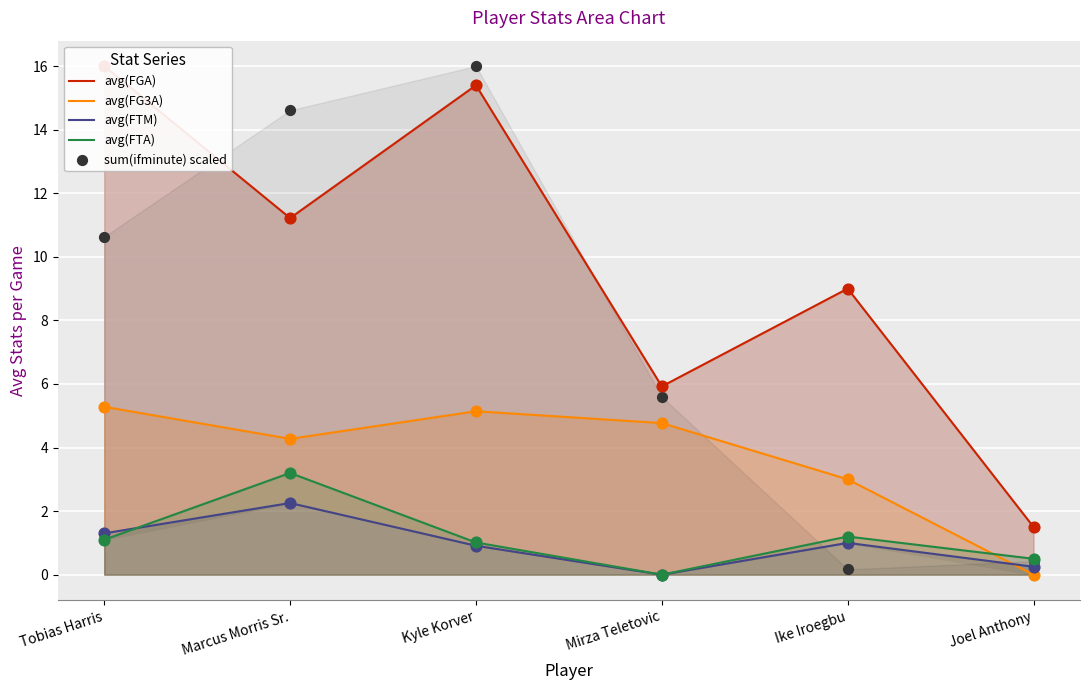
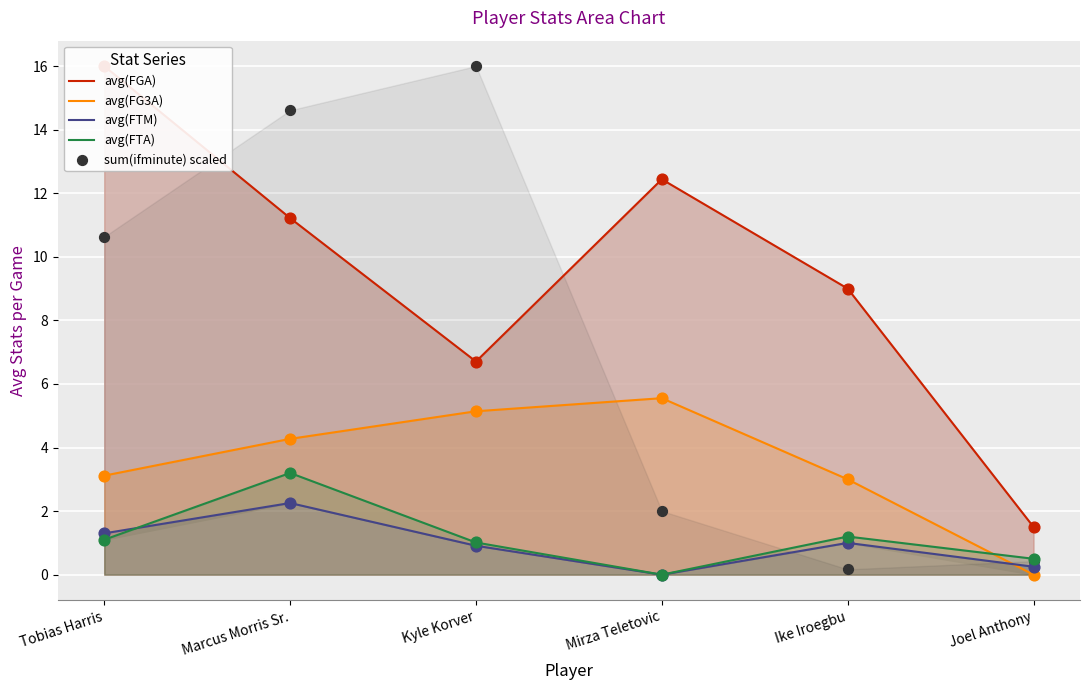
  {
    "avg(FGA)": {
      "Marcus Morris Sr.": 11.2,
-     "Kyle Korver": 15.4,
-     "Mirza Teletovic": 5.9,
+     "Kyle Korver": 6.7,
+     "Mirza Teletovic": 12.4,
      "Ike Iroegbu": 9.0,
      "Joel Anthony": 1.5
    },
    "avg(FG3A)": {
-     "Tobias Harris": 5.3,
+     "Tobias Harris": 3.1,
      "Marcus Morris Sr.": 4.3,
      "Kyle Korver": 5.1,
-     "Mirza Teletovic": 4.8,
+     "Mirza Teletovic": 5.6,
      "Ike Iroegbu": 3.0,
      "Joel Anthony": 0.0
    },
    "avg(FTM)": {
      "Tobias Harris": 1.3,
      "Marcus Morris Sr.": 2.3,
      "Kyle Korver": 0.9,
      "Ike Iroegbu": 1.0,
      "Joel Anthony": 0.3
    },
    "avg(FTA)": {
      "Tobias Harris": 1.1,
      "Marcus Morris Sr.": 3.2,
      "Kyle Korver": 1.0,
      "Ike Iroegbu": 1.2
    },
    "sum(ifminute) scaled": {
      "Tobias Harris": 10.6,
      "Marcus Morris Sr.": 14.6,
      "Kyle Korver": 16.0,
-     "Mirza Teletovic": 5.6,
+     "Mirza Teletovic": 2.0,
      "Ike Iroegbu": 0.2
    }
  }
